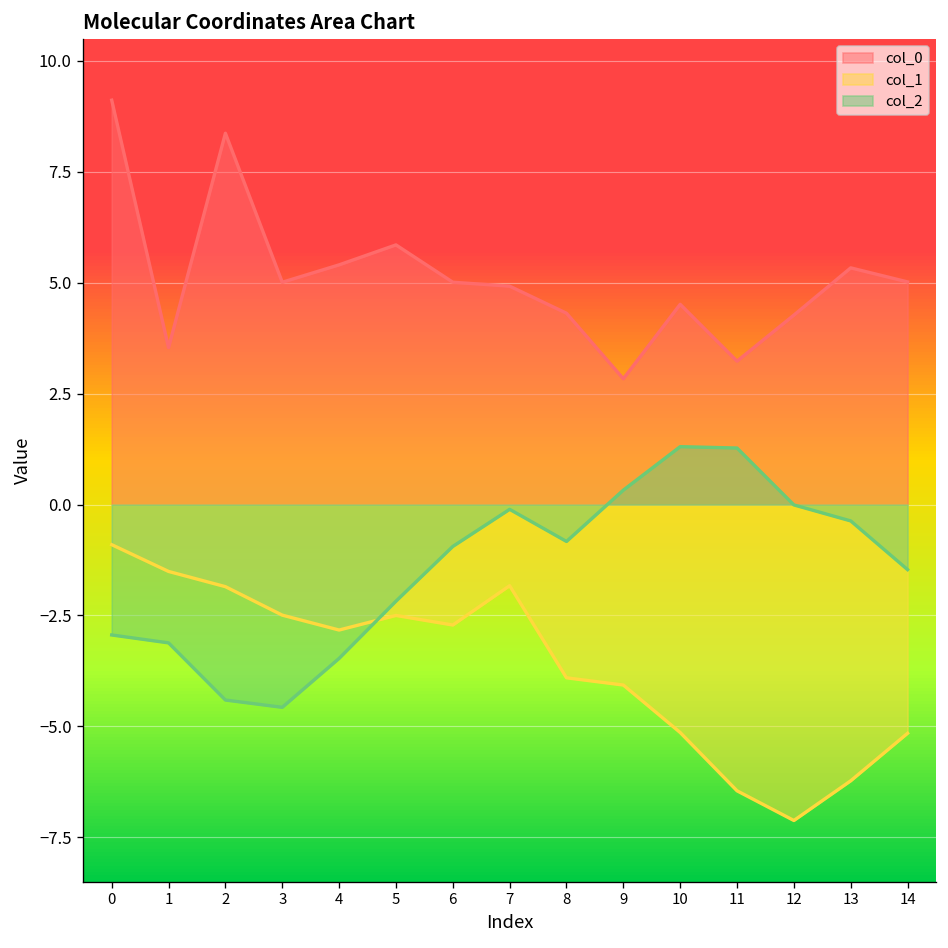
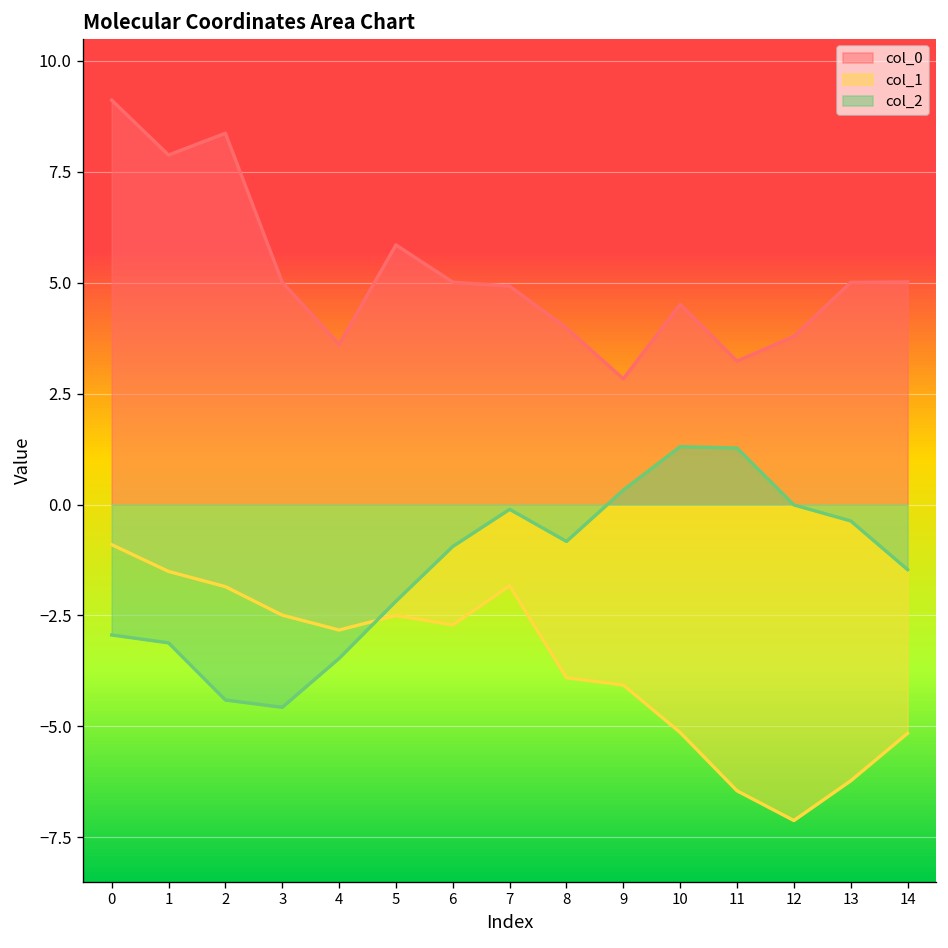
  {
    "col_0": {
      "0": 9.1,
-     "1": 3.5,
+     "1": 7.9,
      "2": 8.4,
      "3": 5.0,
-     "4": 5.4,
+     "4": 3.6,
      "5": 5.9,
      "6": 5.0,
      "7": 4.9,
-     "8": 4.3,
+     "8": 4.0,
      "9": 2.8,
      "10": 4.5,
      "11": 3.2,
-     "12": 4.3,
-     "13": 5.3,
+     "12": 3.8,
+     "13": 5.0,
      "14": 5.0
    }
  }
